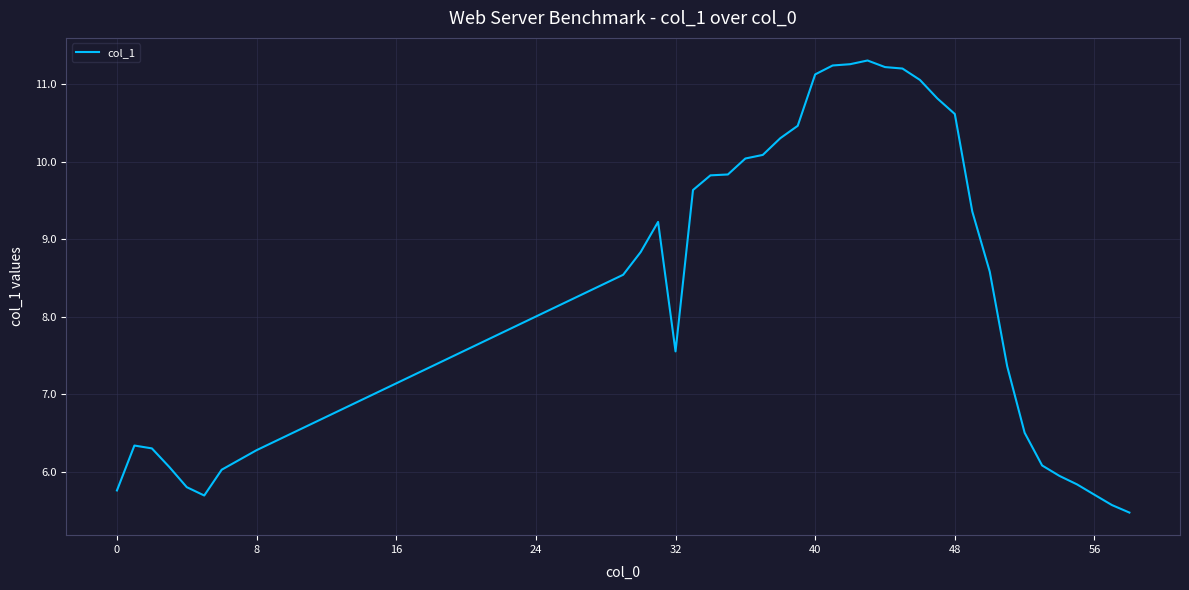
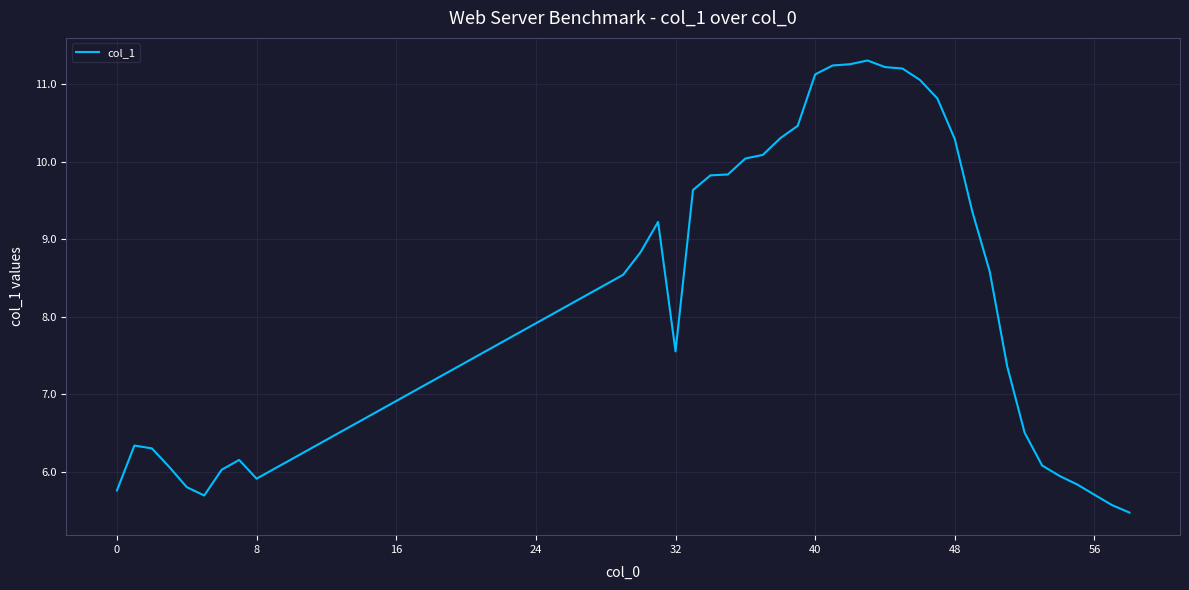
  {
    "0": 5.8,
-   "8": 6.3,
+   "8": 5.9,
    "32": 7.6,
    "40": 11.1,
-   "48": 10.6,
+   "48": 10.3,
    "56": 5.7
  }
